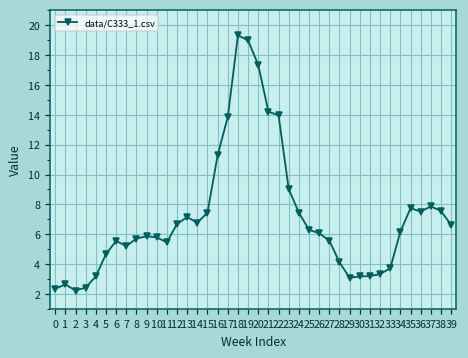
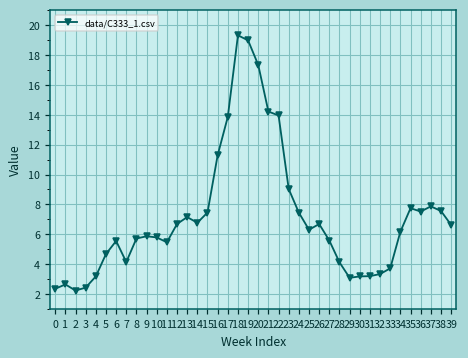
  {
    "0": 2.4,
    "1": 2.6,
    "2": 2.2,
    "3": 2.4,
    "4": 3.2,
    "5": 4.7,
    "6": 5.6,
-   "7": 5.2,
+   "7": 4.1,
    "8": 5.7,
    "9": 5.9,
    "21": 14.2,
    "22": 14.0,
    "23": 9.0,
    "24": 7.4,
    "25": 6.3,
-   "26": 6.1,
+   "26": 6.7,
    "27": 5.6,
    "28": 4.1,
    "29": 3.1
  }
